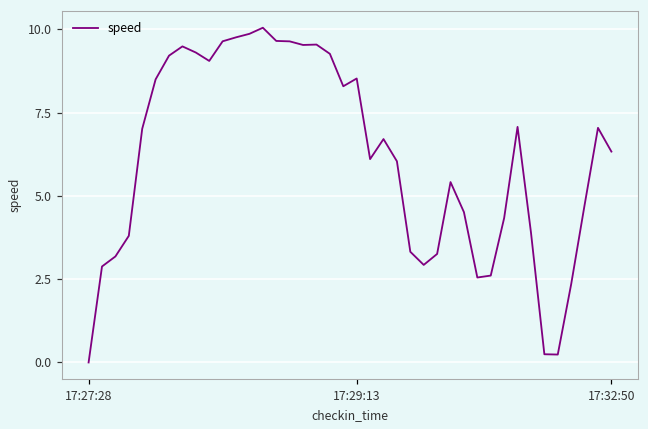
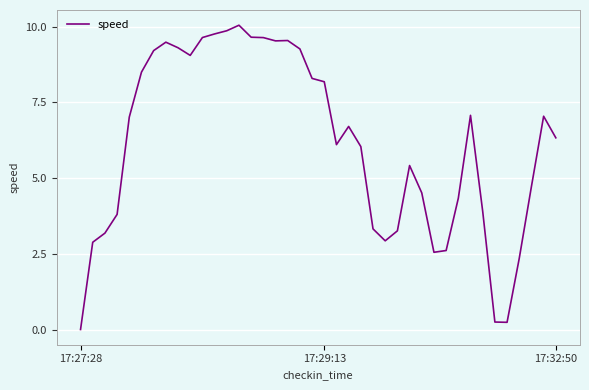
  {
    "17:27:28": 0.0,
-   "17:29:13": 8.5,
+   "17:29:13": 8.2,
    "17:32:50": 6.3
  }
